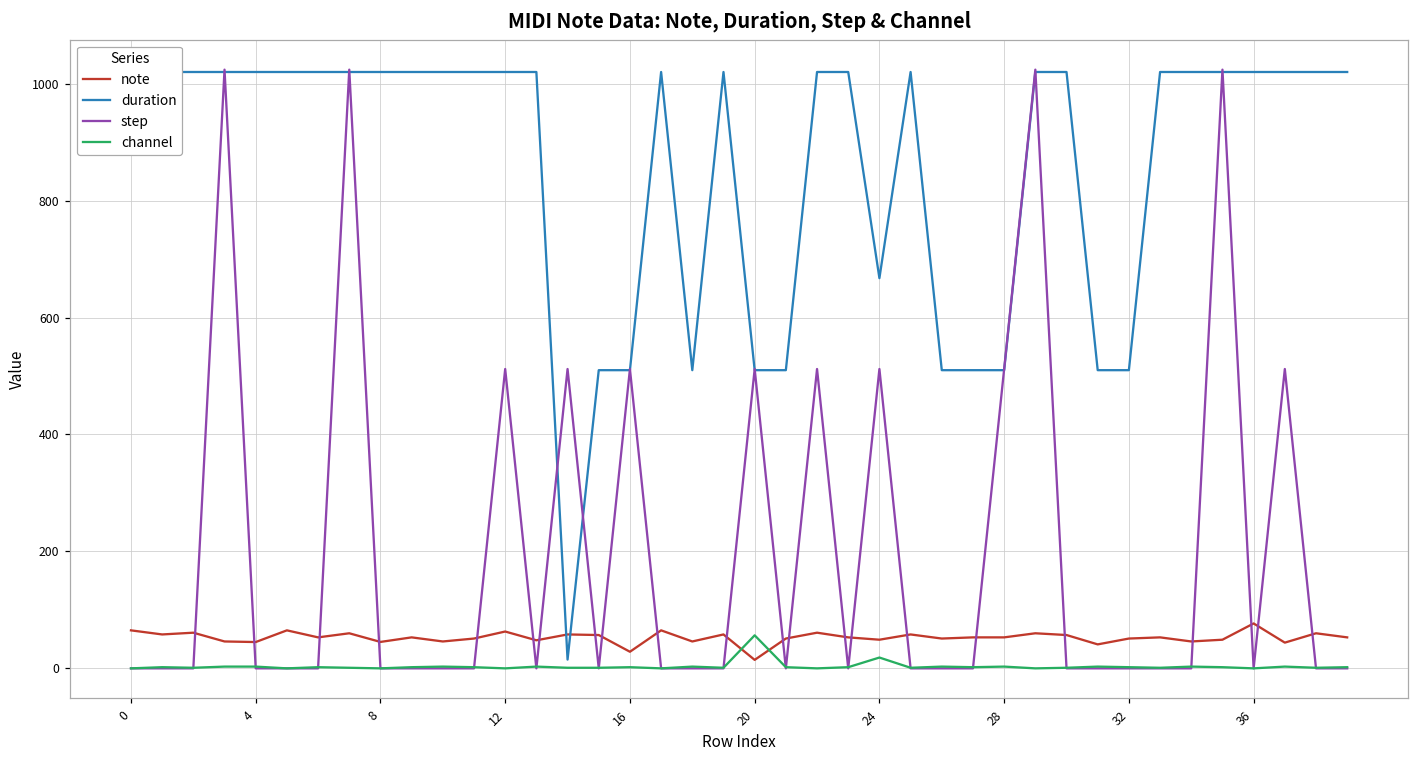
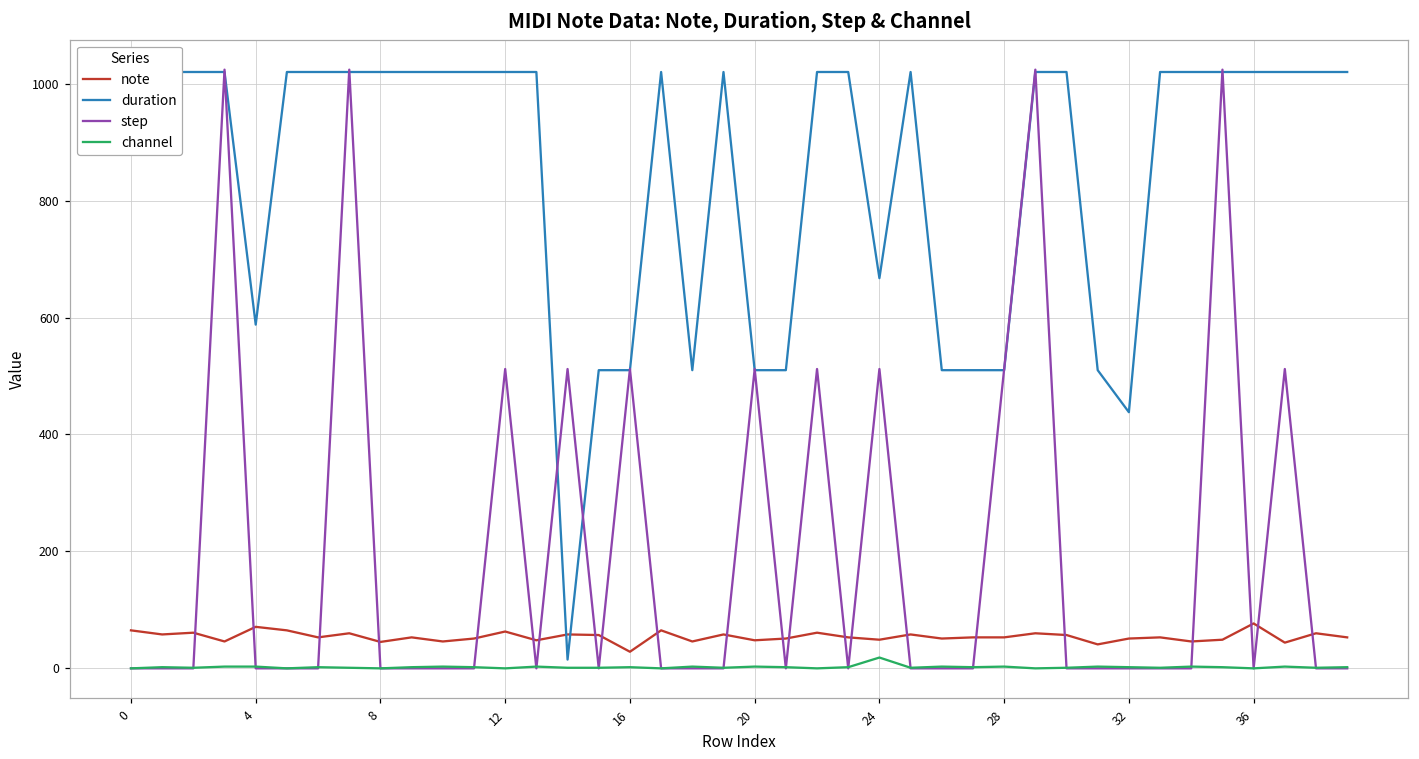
  {
    "note": {
      "0": 70,
-     "4": 50,
+     "4": 70,
      "8": 50,
      "12": 60,
      "16": 30,
-     "20": 10,
+     "20": 50,
      "24": 50,
      "28": 50,
      "32": 50,
      "36": 80
    },
    "duration": {
-     "4": 1020,
+     "4": 590,
      "8": 1020,
      "12": 1020,
      "24": 670,
-     "32": 510,
+     "32": 440,
      "36": 1020
    },
    "step": {
      "12": 510,
      "24": 510
    },
    "channel": {
      "12": 0,
      "16": 0,
-     "20": 60,
+     "20": 0,
      "24": 20,
      "28": 0
    }
  }
